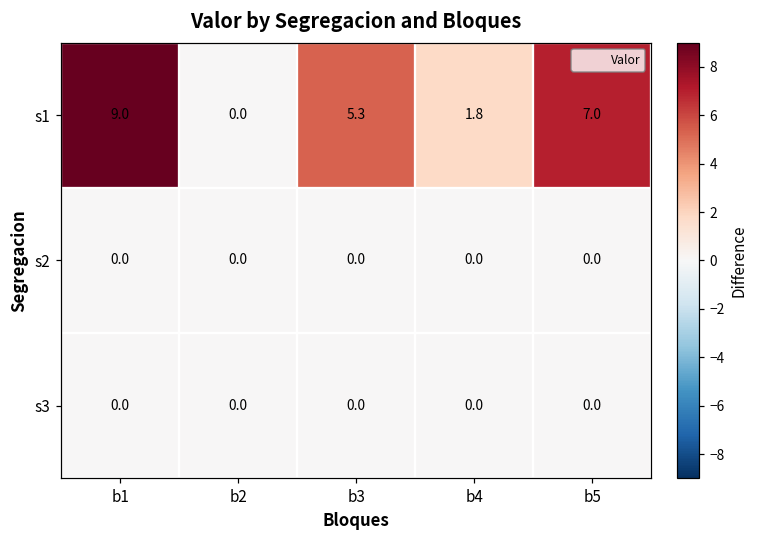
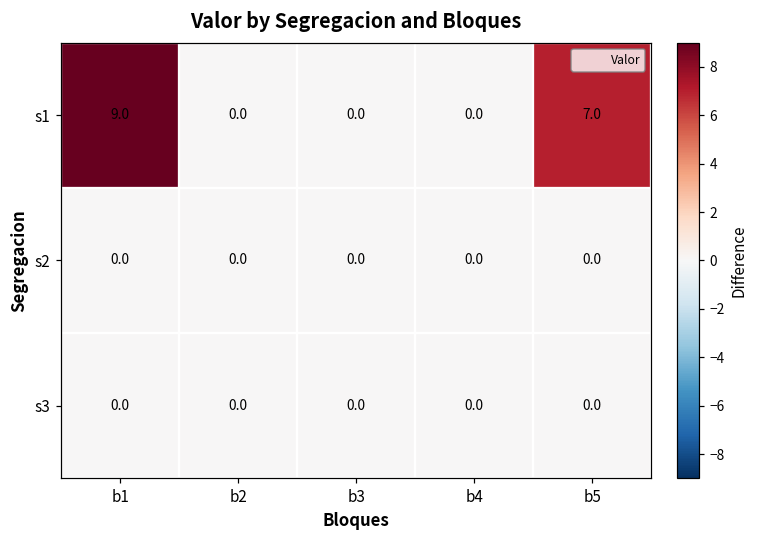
  {
    "s1": {
      "b1": 9.0,
      "b2": 0.0,
-     "b3": 5.3,
-     "b4": 1.8,
+     "b3": 0.0,
+     "b4": 0.0,
      "b5": 7.0
    },
    "s2": {
      "b1": 0.0,
      "b2": 0.0,
      "b3": 0.0,
      "b4": 0.0,
      "b5": 0.0
    },
    "s3": {
      "b1": 0.0,
      "b2": 0.0,
      "b3": 0.0,
      "b4": 0.0,
      "b5": 0.0
    }
  }
